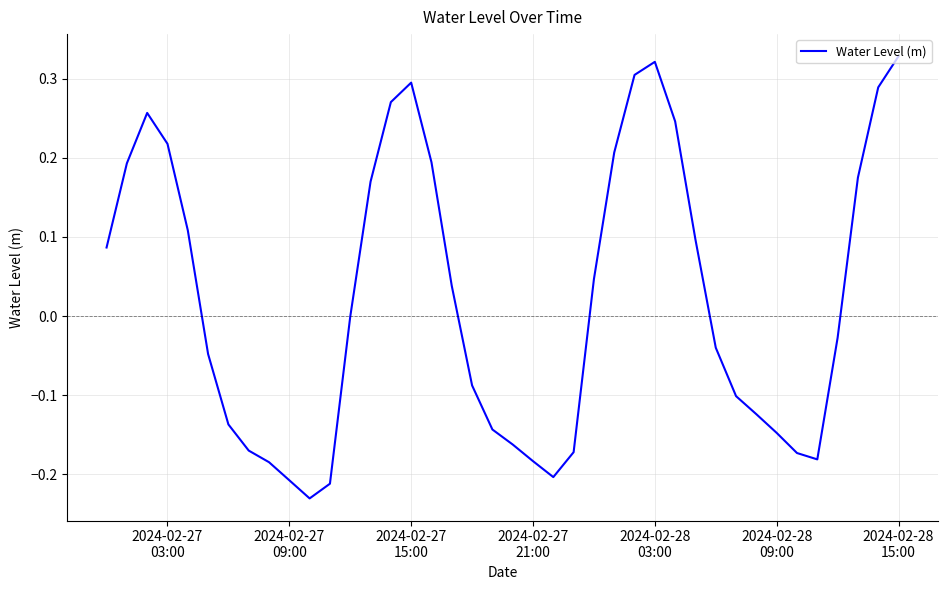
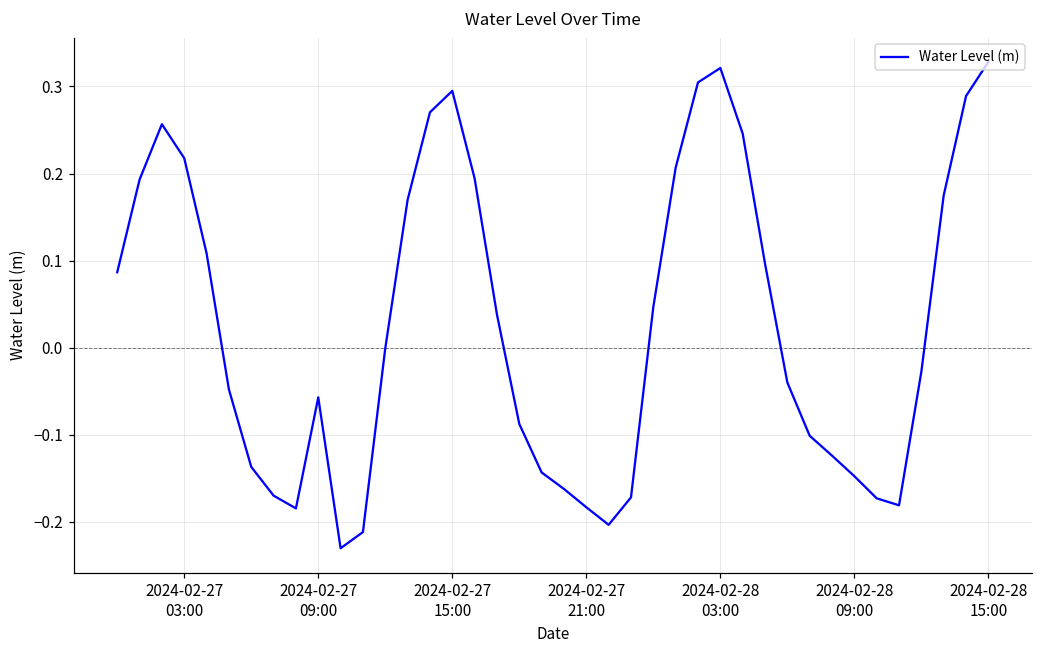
  {
    "2024-02-27 03:00": 0.22,
-   "2024-02-27 09:00": -0.21,
+   "2024-02-27 09:00": -0.06,
    "2024-02-27 15:00": 0.29,
    "2024-02-27 21:00": -0.18,
    "2024-02-28 03:00": 0.32,
    "2024-02-28 09:00": -0.15
  }
